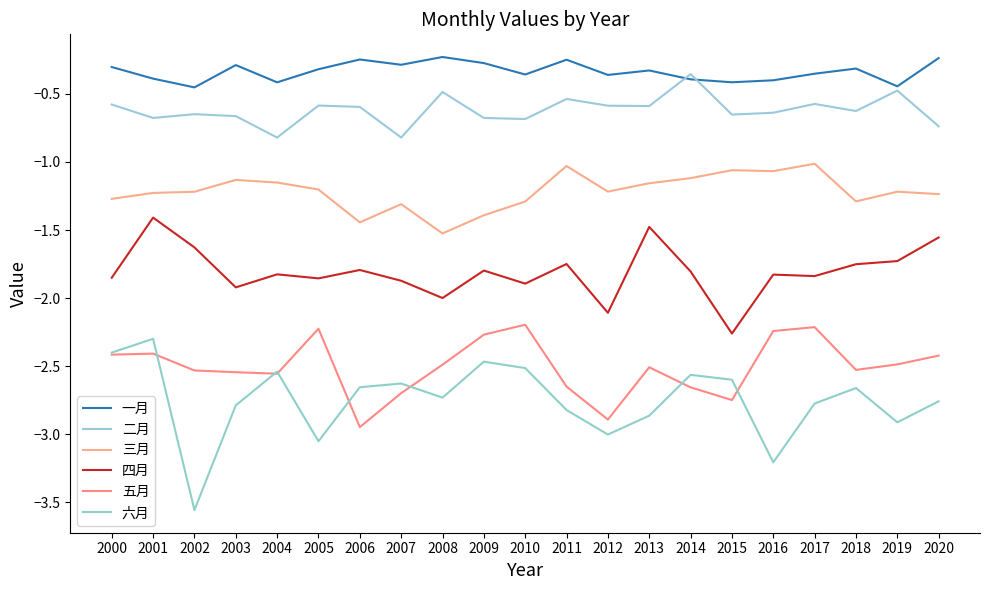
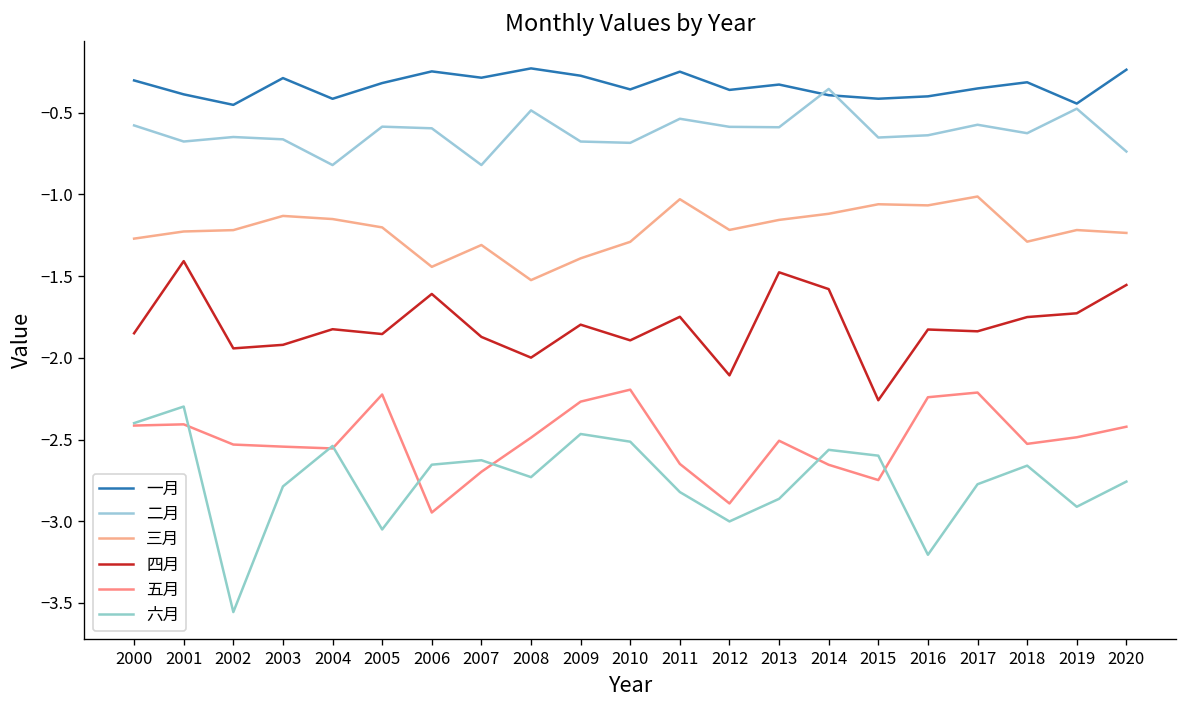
  {
    "一月": {
      "2000": -0.30,
      "2001": -0.39,
      "2002": -0.45,
      "2003": -0.29,
      "2004": -0.42,
      "2005": -0.32,
      "2006": -0.25,
      "2007": -0.29,
      "2008": -0.23,
      "2009": -0.27,
      "2010": -0.36,
      "2011": -0.25,
      "2012": -0.36,
      "2013": -0.33,
      "2014": -0.39,
      "2015": -0.42,
      "2016": -0.40,
      "2017": -0.35,
      "2018": -0.31,
      "2019": -0.44,
      "2020": -0.24
    },
    "四月": {
      "2000": -1.85,
      "2001": -1.41,
-     "2002": -1.63,
+     "2002": -1.94,
      "2003": -1.92,
      "2004": -1.83,
      "2005": -1.85,
-     "2006": -1.79,
+     "2006": -1.61,
      "2007": -1.87,
      "2008": -2.00,
      "2009": -1.80,
      "2010": -1.89,
      "2011": -1.75,
      "2012": -2.11,
      "2013": -1.48,
-     "2014": -1.80,
+     "2014": -1.58,
      "2015": -2.26,
      "2016": -1.83,
      "2017": -1.84,
      "2018": -1.75,
      "2019": -1.73,
      "2020": -1.55
    }
  }
